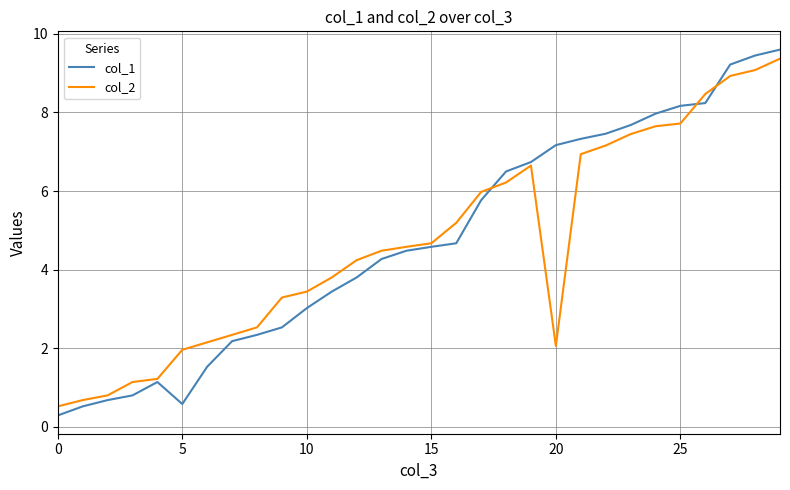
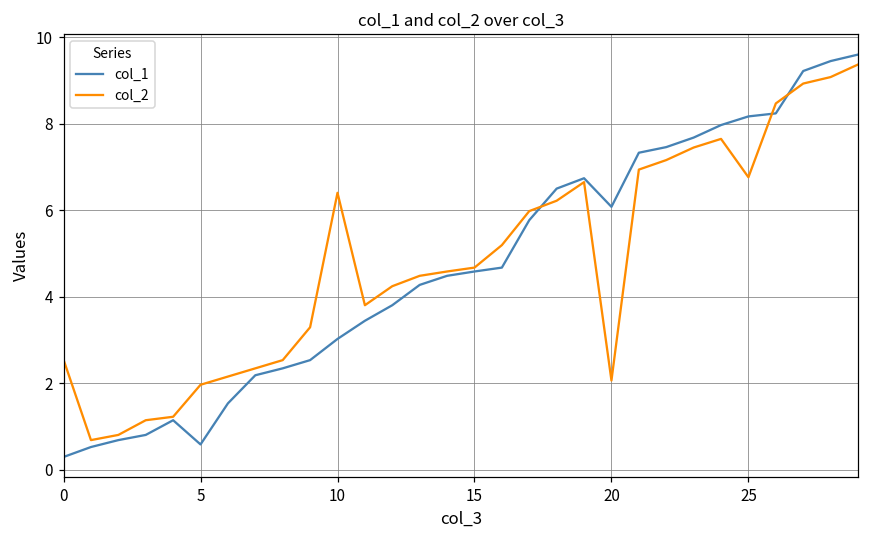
  {
    "col_1": {
      "0": 0.3,
      "5": 0.6,
      "10": 3.0,
      "15": 4.6,
-     "20": 7.2,
+     "20": 6.1,
      "25": 8.2
    },
    "col_2": {
-     "0": 0.5,
+     "0": 2.5,
      "5": 2.0,
-     "10": 3.4,
+     "10": 6.4,
      "15": 4.7,
      "20": 2.1,
-     "25": 7.7
+     "25": 6.8
    }
  }
